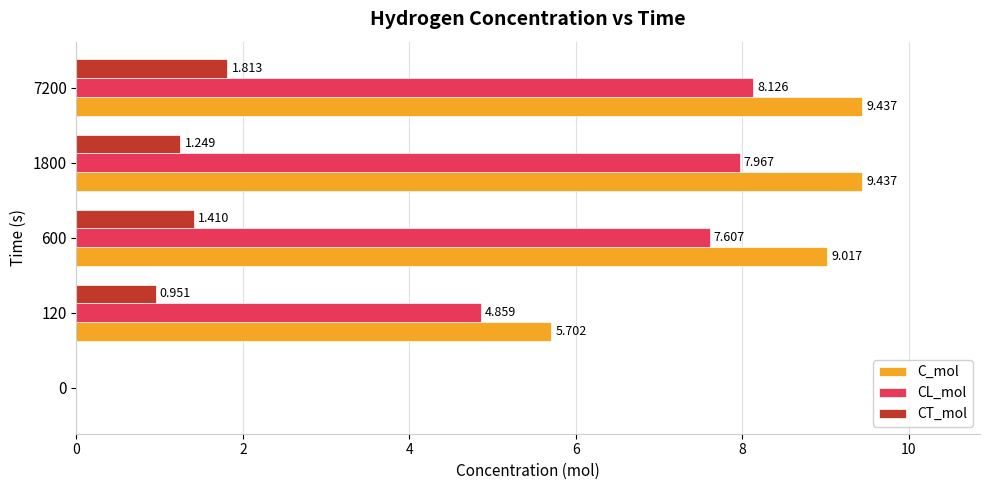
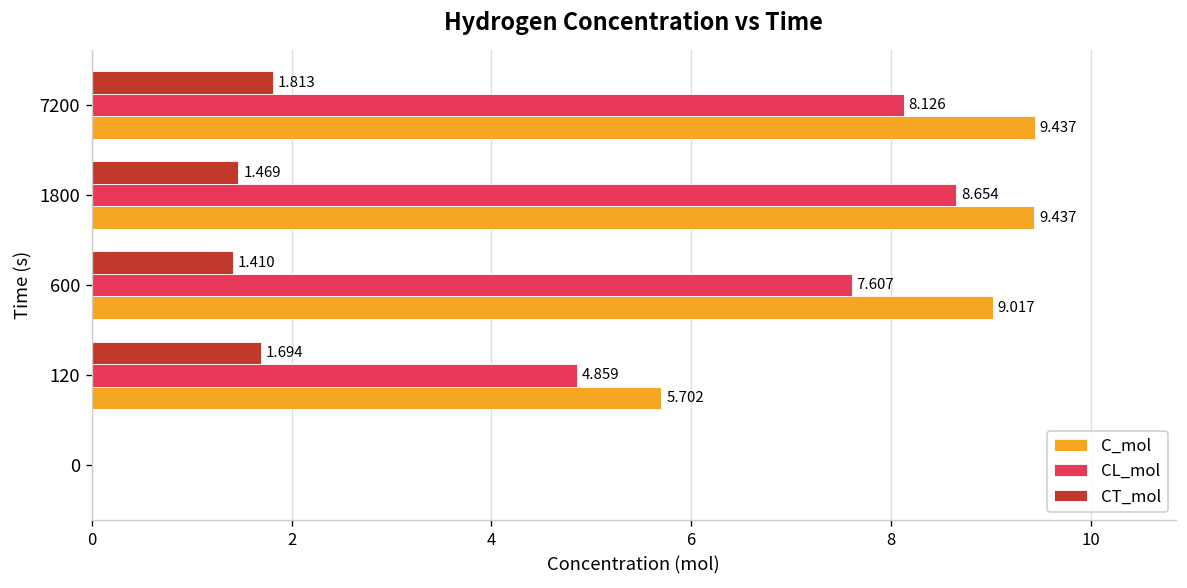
  {
    "C_mol": {
      "7200": 9.437,
      "1800": 9.437,
      "600": 9.017,
      "120": 5.702
    },
    "CL_mol": {
      "7200": 8.126,
-     "1800": 7.967,
+     "1800": 8.654,
      "600": 7.607,
      "120": 4.859
    },
    "CT_mol": {
      "7200": 1.813,
-     "1800": 1.249,
+     "1800": 1.469,
      "600": 1.410,
-     "120": 0.951
+     "120": 1.694
    }
  }
